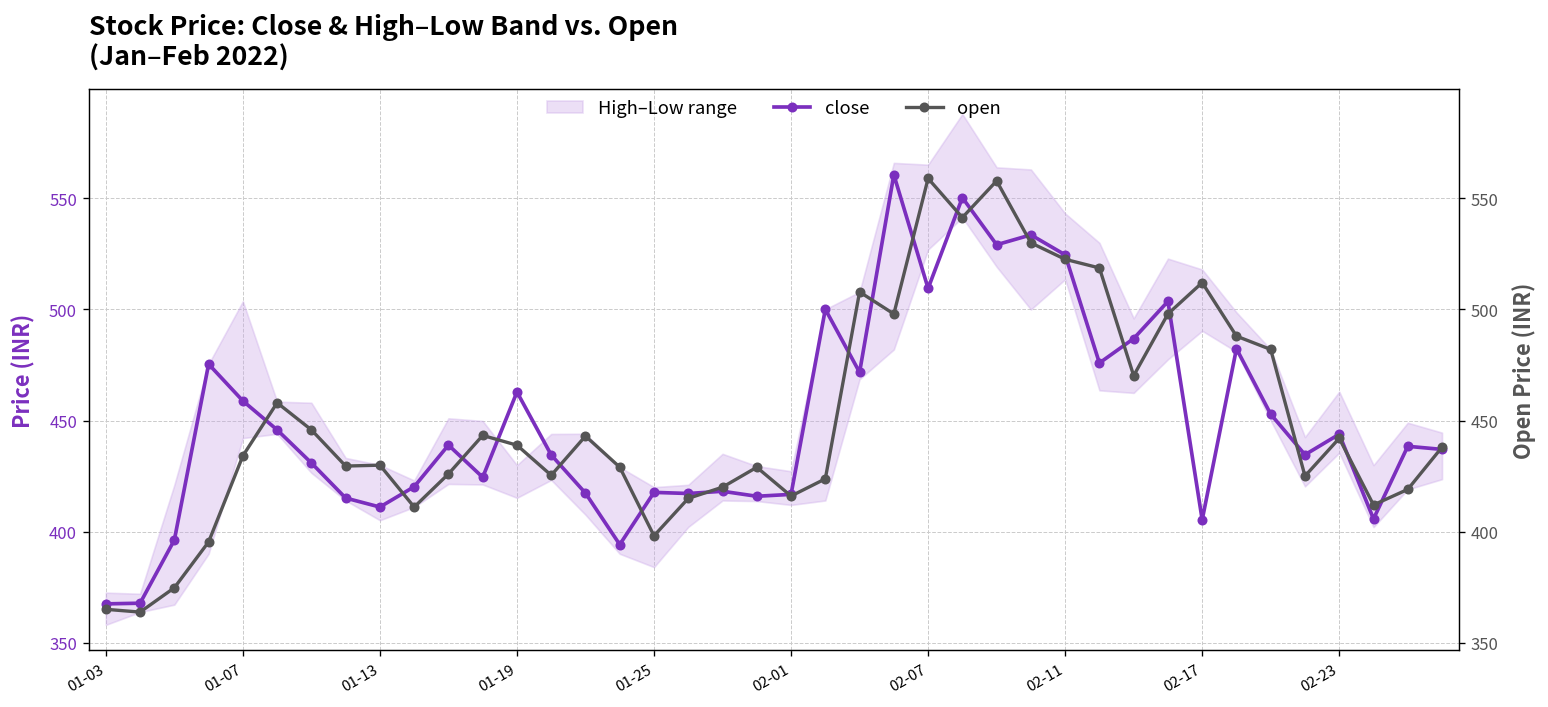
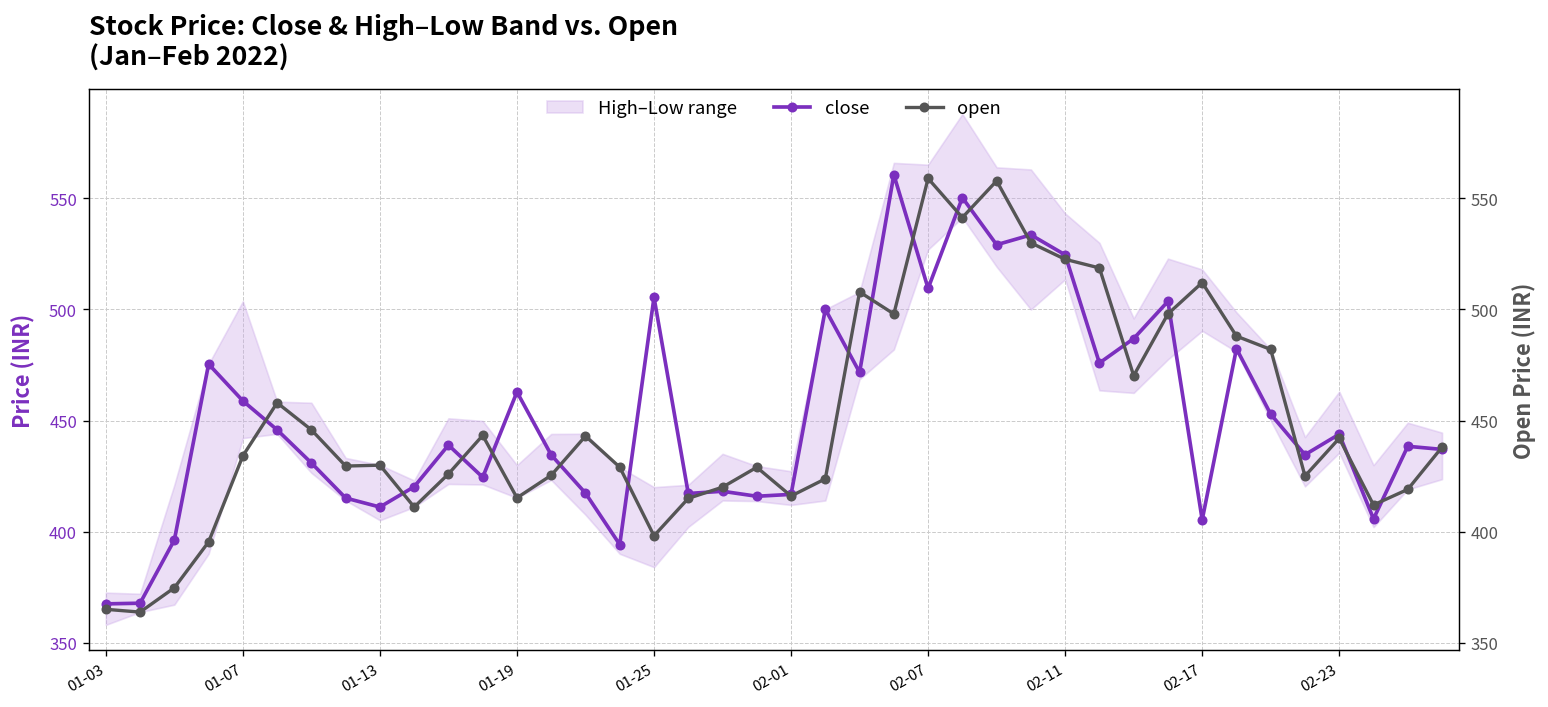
  {
    "close": {
      "01-03": 367,
      "01-07": 459,
      "01-13": 411,
      "01-19": 463,
-     "01-25": 418,
+     "01-25": 505,
      "02-07": 510,
      "02-11": 525,
      "02-17": 405,
      "02-23": 444
    },
    "open": {
      "01-03": 365,
      "01-07": 434,
-     "01-19": 439,
+     "01-19": 415,
      "01-25": 398,
      "02-07": 559,
      "02-11": 523,
      "02-17": 512,
      "02-23": 442
    }
  }
